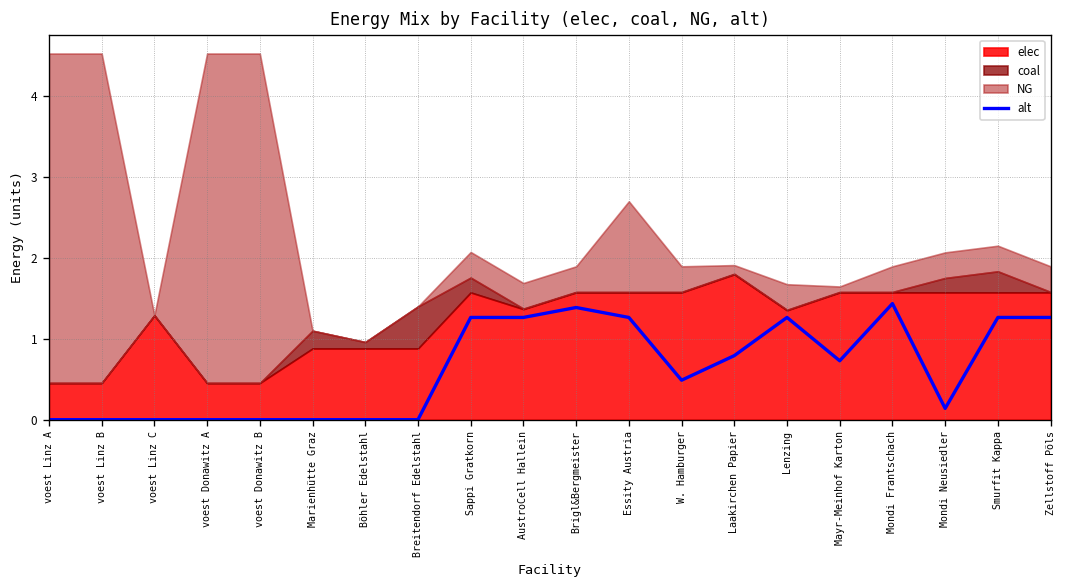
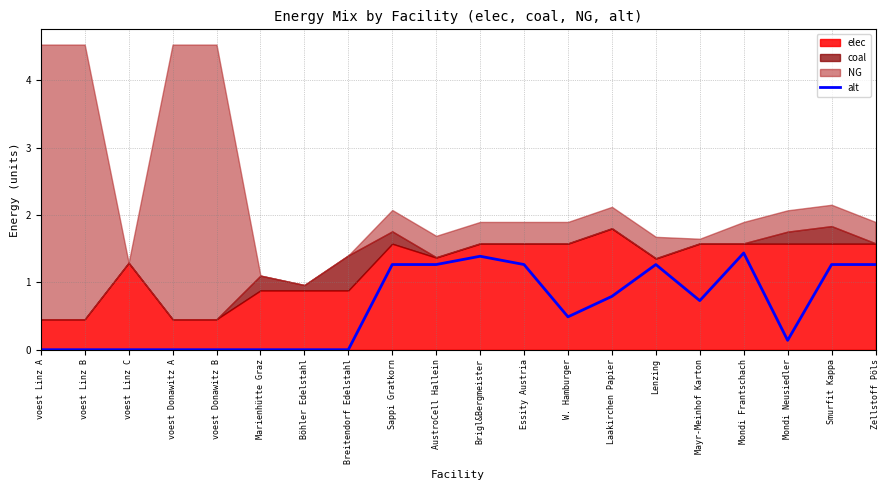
  {
    "alt": {
      "voest Linz A": 0.0,
      "voest Linz B": 0.0,
      "voest Linz C": 0.0,
      "voest Donawitz A": 0.0,
      "voest Donawitz B": 0.0,
      "Marienhütte Graz": 0.0,
      "Böhler Edelstahl": 0.0,
      "Breitendorf Edelstahl": 0.0,
      "Sappi Gratkorn": 1.3,
      "AustroCell Hallein": 1.3,
      "Brigl&Bergmeister": 1.4,
      "Essity Austria": 1.3,
      "W. Hamburger": 0.5,
      "Laakirchen Papier": 0.8,
      "Lenzing": 1.3,
      "Mayr-Meinhof Karton": 0.7,
      "Mondi Frantschach": 1.4,
      "Mondi Neusiedler": 0.1,
      "Smurfit Kappa": 1.3,
      "Zellstoff Pöls": 1.3
    },
    "elec": {
      "Marienhütte Graz": 0.9,
      "Böhler Edelstahl": 0.9,
      "Breitendorf Edelstahl": 0.9,
      "Sappi Gratkorn": 1.6,
      "Mondi Neusiedler": 1.6,
      "Smurfit Kappa": 1.6
    },
    "coal": {
      "Sappi Gratkorn": 0.2,
      "Mondi Neusiedler": 0.2,
      "Smurfit Kappa": 0.3
    },
    "NG": {
      "voest Linz A": 4.1,
      "voest Linz B": 4.1,
      "voest Donawitz A": 4.1,
      "voest Donawitz B": 4.1,
      "Sappi Gratkorn": 0.3,
      "AustroCell Hallein": 0.3,
      "Brigl&Bergmeister": 0.3,
-     "Essity Austria": 1.1,
+     "Essity Austria": 0.3,
      "W. Hamburger": 0.3,
-     "Laakirchen Papier": 0.1,
+     "Laakirchen Papier": 0.3,
      "Lenzing": 0.3,
      "Mayr-Meinhof Karton": 0.1,
      "Mondi Frantschach": 0.3,
      "Mondi Neusiedler": 0.3,
      "Smurfit Kappa": 0.3,
      "Zellstoff Pöls": 0.3
    }
  }
